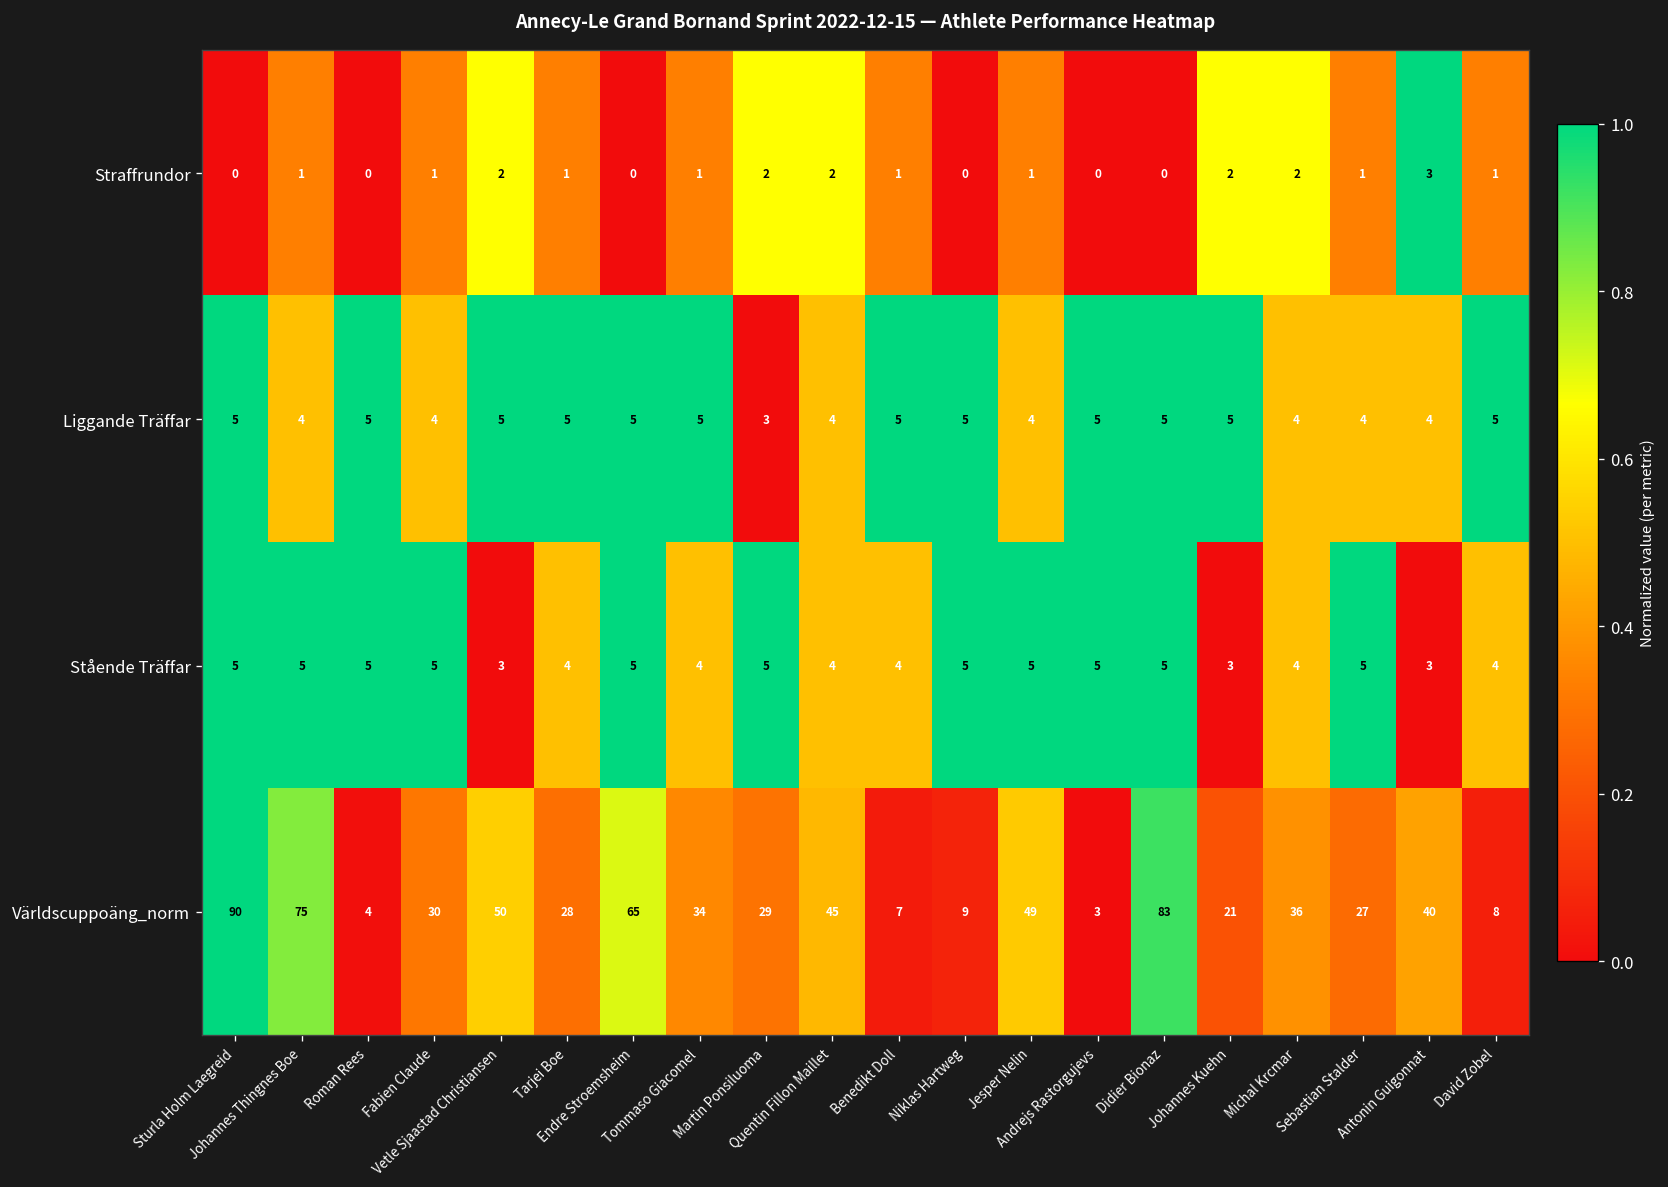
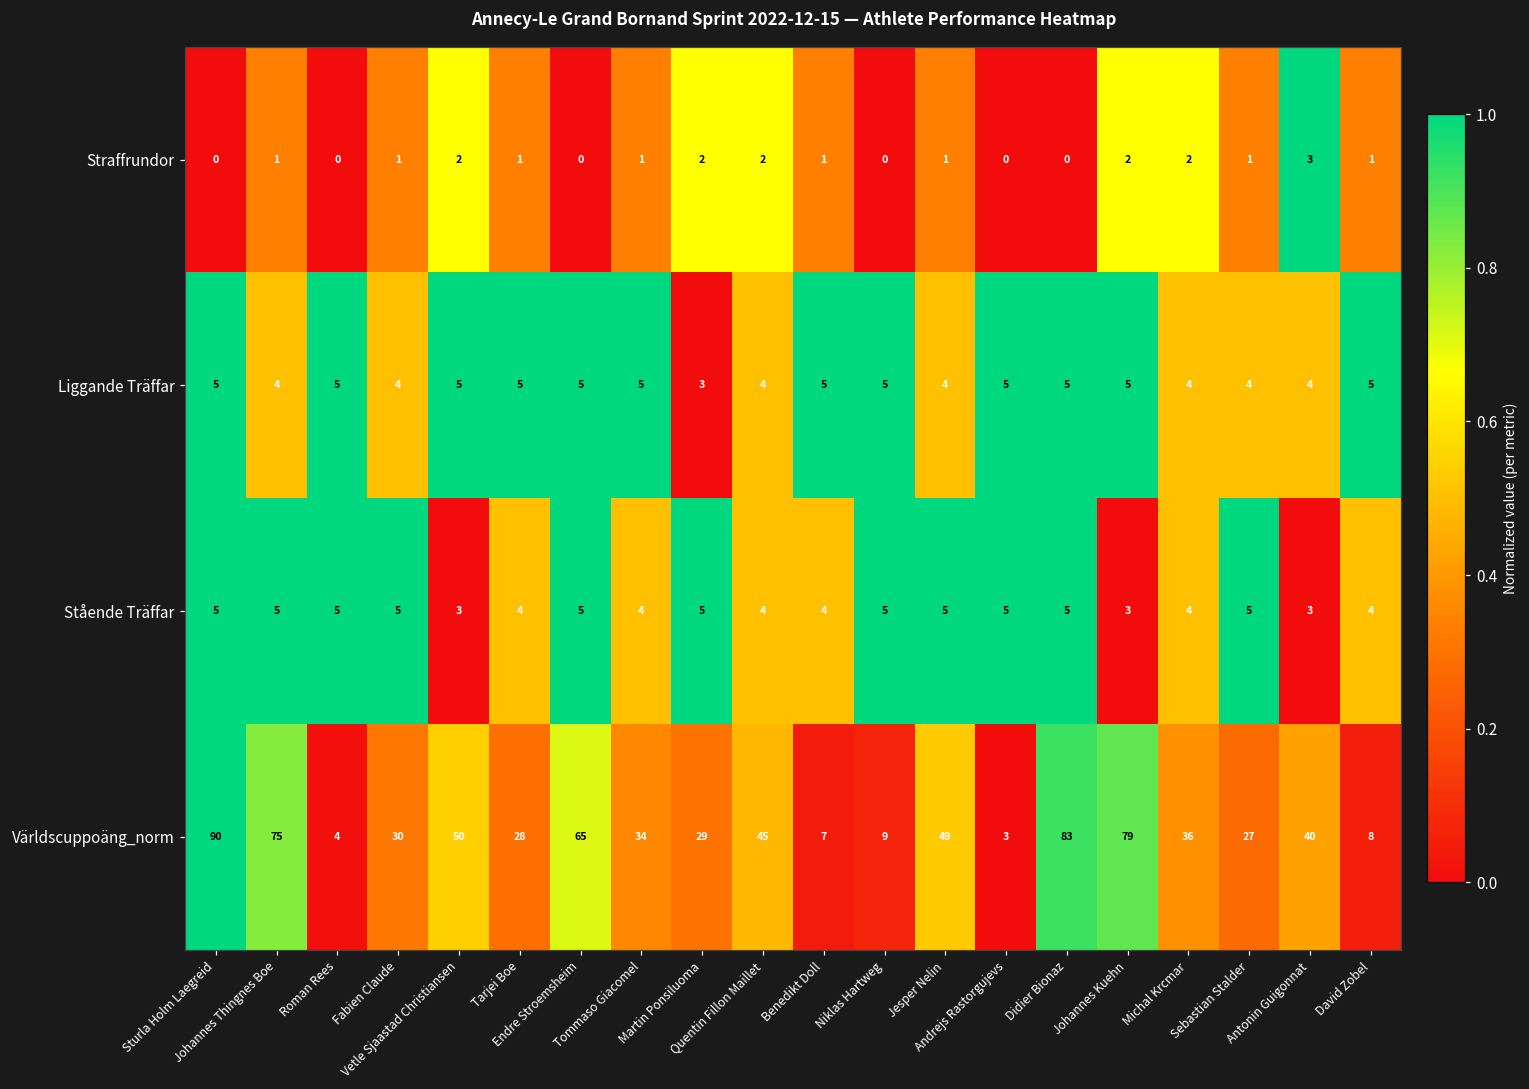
  {
    "Straffrundor": {
      "Sturla Holm Laegreid": 0,
      "Johannes Thingnes Boe": 1,
      "Roman Rees": 0,
      "Fabien Claude": 1,
      "Vetle Sjaastad Christiansen": 2,
      "Tarjei Boe": 1,
      "Endre Stroemsheim": 0,
      "Tommaso Giacomel": 1,
      "Martin Ponsiluoma": 2,
      "Quentin Fillon Maillet": 2,
      "Benedikt Doll": 1,
      "Niklas Hartweg": 0,
      "Jesper Nelin": 1,
      "Andrejs Rastorgujevs": 0,
      "Didier Bionaz": 0,
      "Johannes Kuehn": 2,
      "Michal Krcmar": 2,
      "Sebastian Stalder": 1,
      "Antonin Guigonnat": 3,
      "David Zobel": 1
    },
    "Liggande Träffar": {
      "Sturla Holm Laegreid": 5,
      "Johannes Thingnes Boe": 4,
      "Roman Rees": 5,
      "Fabien Claude": 4,
      "Vetle Sjaastad Christiansen": 5,
      "Tarjei Boe": 5,
      "Endre Stroemsheim": 5,
      "Tommaso Giacomel": 5,
      "Martin Ponsiluoma": 3,
      "Quentin Fillon Maillet": 4,
      "Benedikt Doll": 5,
      "Niklas Hartweg": 5,
      "Jesper Nelin": 4,
      "Andrejs Rastorgujevs": 5,
      "Didier Bionaz": 5,
      "Johannes Kuehn": 5,
      "Michal Krcmar": 4,
      "Sebastian Stalder": 4,
      "Antonin Guigonnat": 4,
      "David Zobel": 5
    },
    "Stående Träffar": {
      "Sturla Holm Laegreid": 5,
      "Johannes Thingnes Boe": 5,
      "Roman Rees": 5,
      "Fabien Claude": 5,
      "Vetle Sjaastad Christiansen": 3,
      "Tarjei Boe": 4,
      "Endre Stroemsheim": 5,
      "Tommaso Giacomel": 4,
      "Martin Ponsiluoma": 5,
      "Quentin Fillon Maillet": 4,
      "Benedikt Doll": 4,
      "Niklas Hartweg": 5,
      "Jesper Nelin": 5,
      "Andrejs Rastorgujevs": 5,
      "Didier Bionaz": 5,
      "Johannes Kuehn": 3,
      "Michal Krcmar": 4,
      "Sebastian Stalder": 5,
      "Antonin Guigonnat": 3,
      "David Zobel": 4
    },
    "Världscuppoäng_norm": {
      "Sturla Holm Laegreid": 90,
      "Johannes Thingnes Boe": 75,
      "Roman Rees": 4,
      "Fabien Claude": 30,
      "Vetle Sjaastad Christiansen": 50,
      "Tarjei Boe": 28,
      "Endre Stroemsheim": 65,
      "Tommaso Giacomel": 34,
      "Martin Ponsiluoma": 29,
      "Quentin Fillon Maillet": 45,
      "Benedikt Doll": 7,
      "Niklas Hartweg": 9,
      "Jesper Nelin": 49,
      "Andrejs Rastorgujevs": 3,
      "Didier Bionaz": 83,
-     "Johannes Kuehn": 21,
+     "Johannes Kuehn": 79,
      "Michal Krcmar": 36,
      "Sebastian Stalder": 27,
      "Antonin Guigonnat": 40,
      "David Zobel": 8
    }
  }
